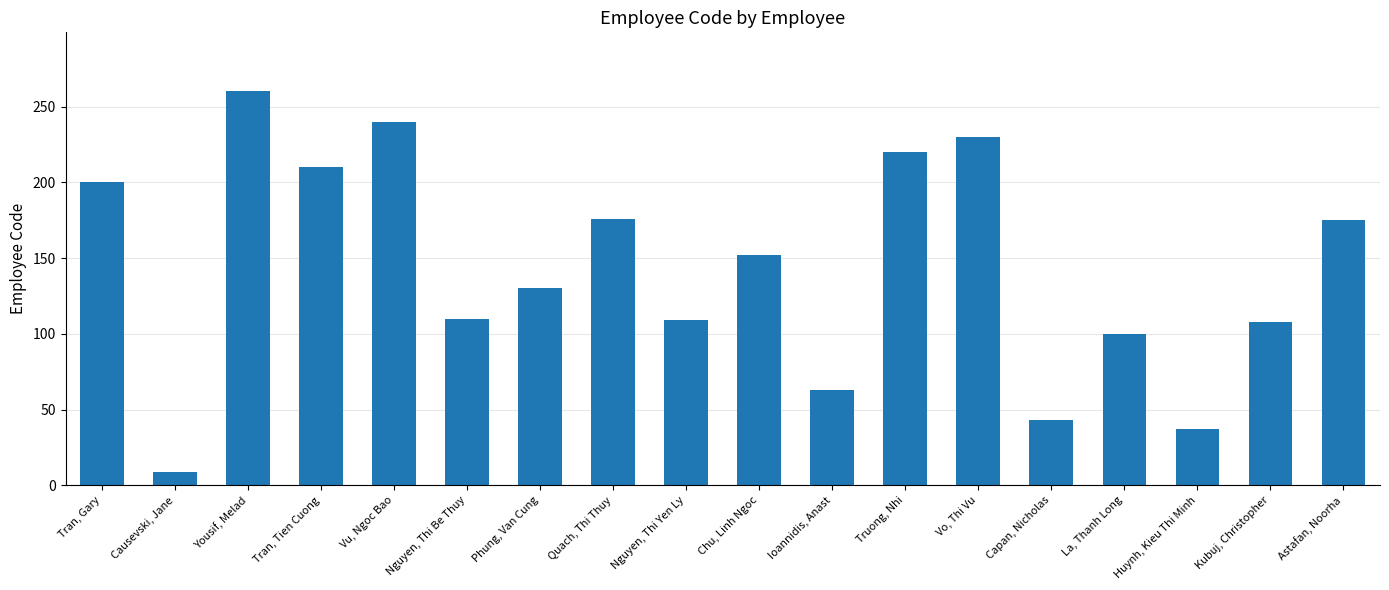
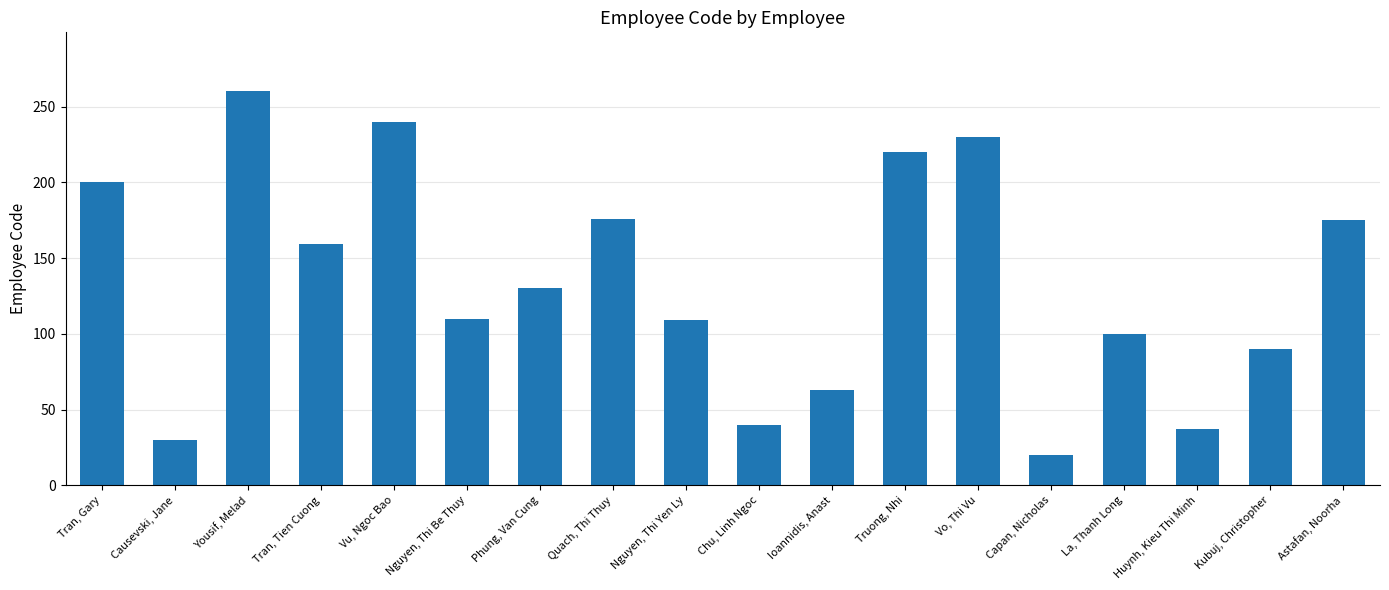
  {
    "Tran, Gary": 200,
-   "Causevski, Jane": 9,
+   "Causevski, Jane": 30,
    "Yousif, Melad": 260,
-   "Tran, Tien Cuong": 210,
+   "Tran, Tien Cuong": 159,
    "Vu, Ngoc Bao": 240,
    "Nguyen, Thi Be Thuy": 110,
    "Phung, Van Cung": 130,
    "Quach, Thi Thuy": 176,
    "Nguyen, Thi Yen Ly": 109,
-   "Chu, Linh Ngoc": 152,
+   "Chu, Linh Ngoc": 40,
    "Ioannidis, Anast": 63,
    "Truong, Nhi": 220,
    "Vo, Thi Vu": 230,
-   "Capan, Nicholas": 43,
+   "Capan, Nicholas": 20,
    "La, Thanh Long": 100,
    "Huynh, Kieu Thi Minh": 37,
-   "Kubuj, Christopher": 108,
+   "Kubuj, Christopher": 90,
    "Astafan, Noorha": 175
  }
